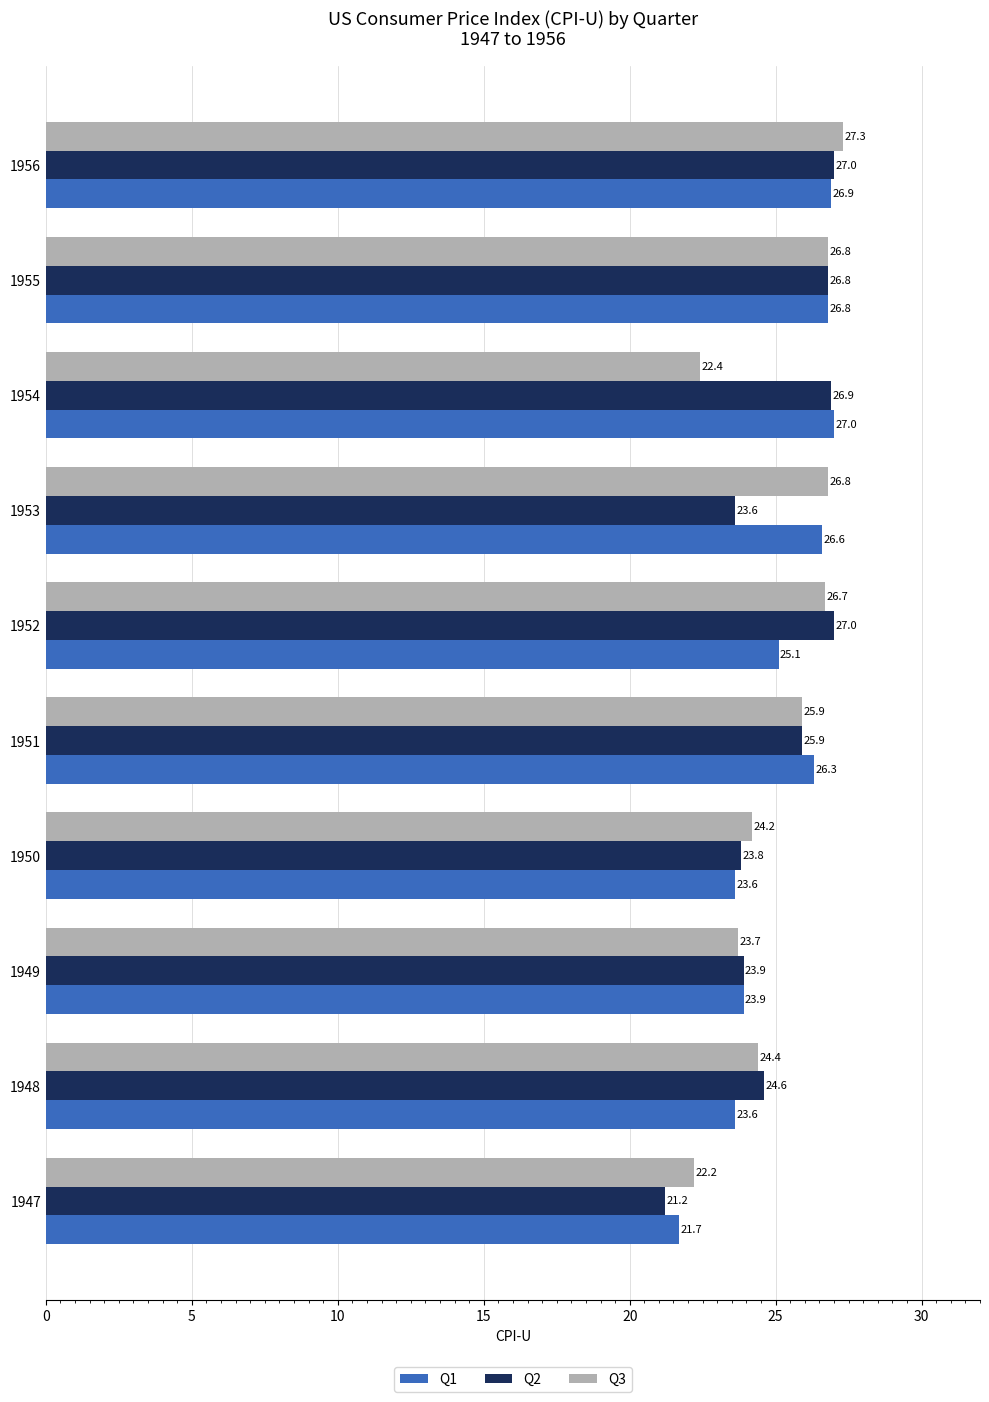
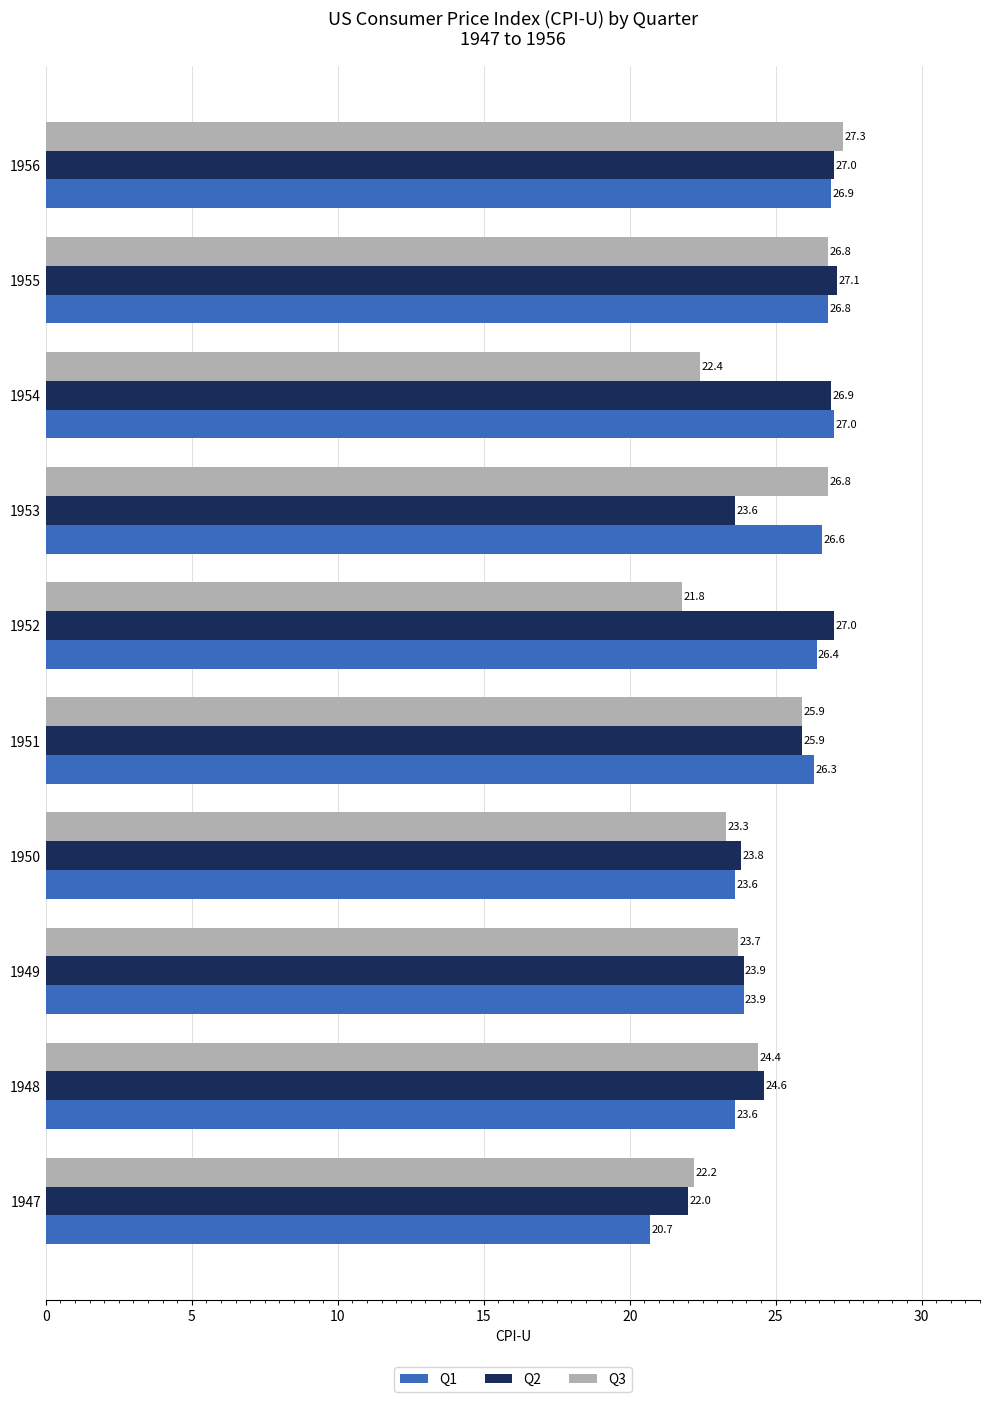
  {
    "Q1": {
      "1956": 26.9,
      "1955": 26.8,
      "1954": 27.0,
      "1953": 26.6,
-     "1952": 25.1,
+     "1952": 26.4,
      "1951": 26.3,
      "1950": 23.6,
      "1949": 23.9,
      "1948": 23.6,
-     "1947": 21.7
+     "1947": 20.7
    },
    "Q2": {
      "1956": 27.0,
-     "1955": 26.8,
+     "1955": 27.1,
      "1954": 26.9,
      "1953": 23.6,
      "1952": 27.0,
      "1951": 25.9,
      "1950": 23.8,
      "1949": 23.9,
      "1948": 24.6,
-     "1947": 21.2
+     "1947": 22.0
    },
    "Q3": {
      "1956": 27.3,
      "1955": 26.8,
      "1954": 22.4,
      "1953": 26.8,
-     "1952": 26.7,
+     "1952": 21.8,
      "1951": 25.9,
-     "1950": 24.2,
+     "1950": 23.3,
      "1949": 23.7,
      "1948": 24.4,
      "1947": 22.2
    }
  }
